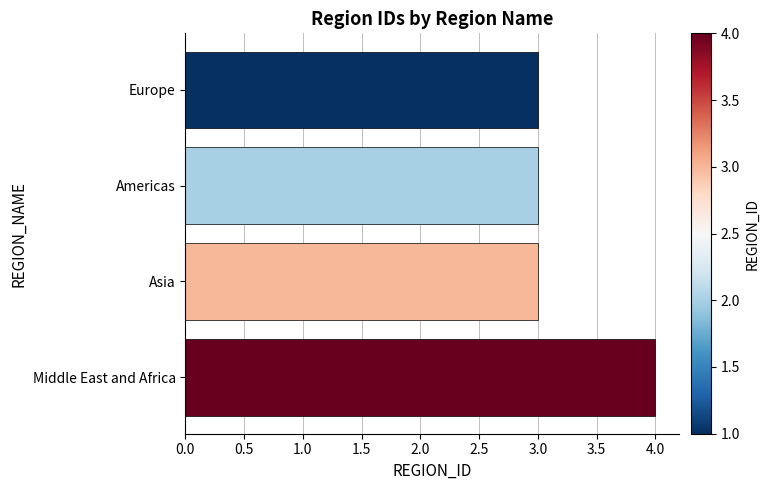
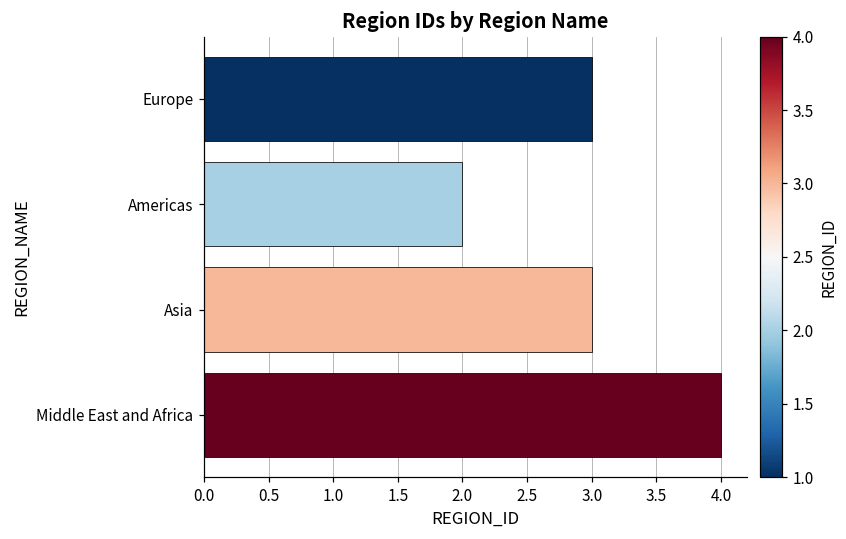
  {
    "Europe": 3,
-   "Americas": 3,
+   "Americas": 2,
    "Asia": 3,
    "Middle East and Africa": 4
  }
